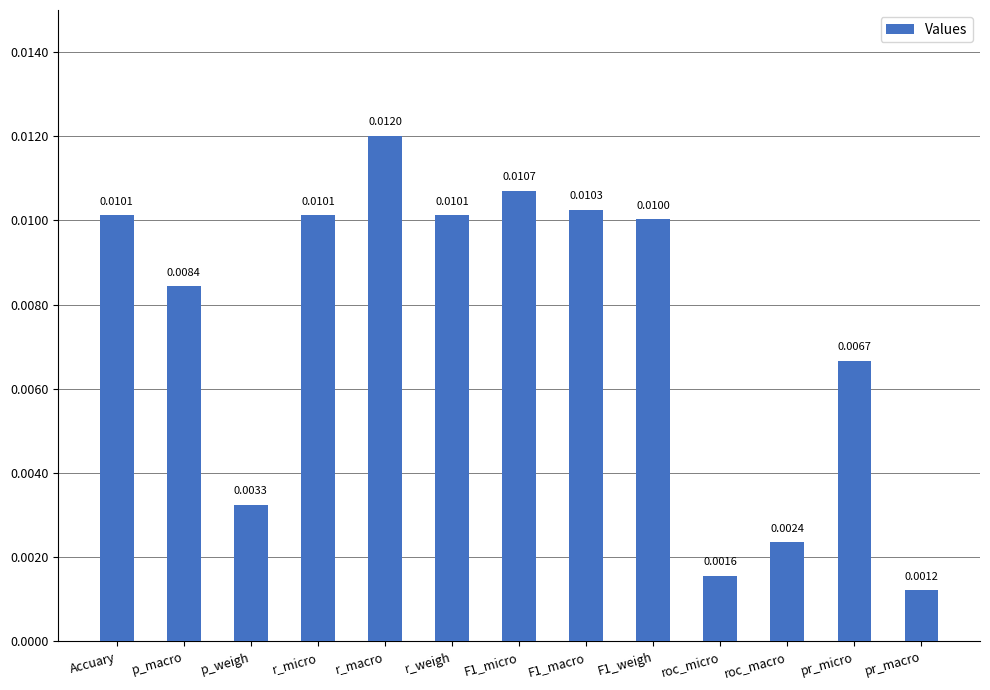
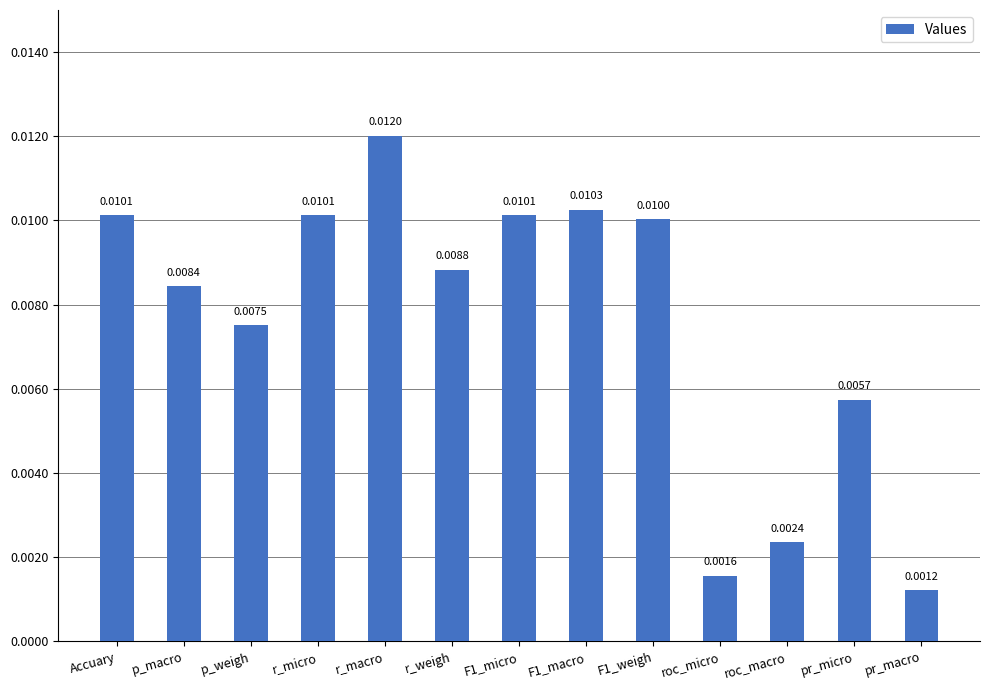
  {
    "Accuary": 0.0101,
    "p_macro": 0.0084,
-   "p_weigh": 0.0033,
+   "p_weigh": 0.0075,
    "r_micro": 0.0101,
    "r_macro": 0.0120,
-   "r_weigh": 0.0101,
-   "F1_micro": 0.0107,
+   "r_weigh": 0.0088,
+   "F1_micro": 0.0101,
    "F1_macro": 0.0103,
    "F1_weigh": 0.0100,
    "roc_micro": 0.0016,
    "roc_macro": 0.0024,
-   "pr_micro": 0.0067,
+   "pr_micro": 0.0057,
    "pr_macro": 0.0012
  }
